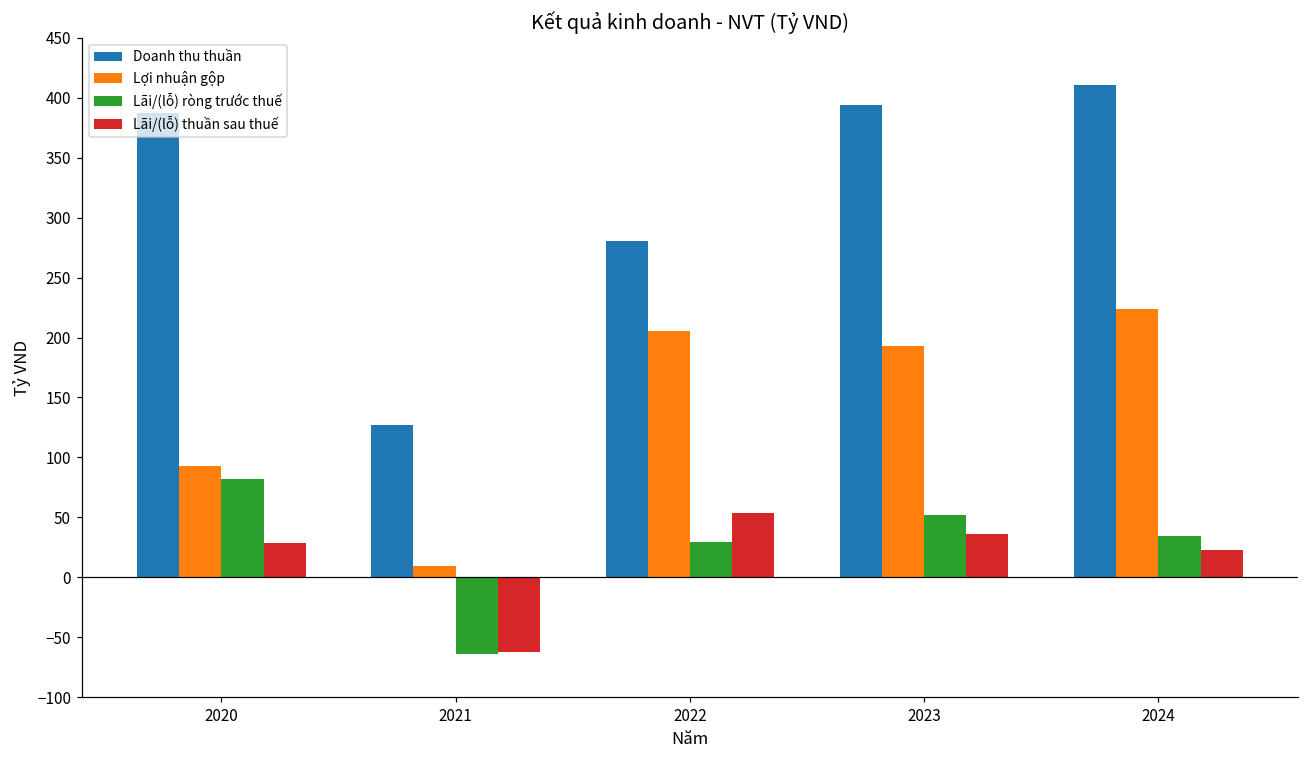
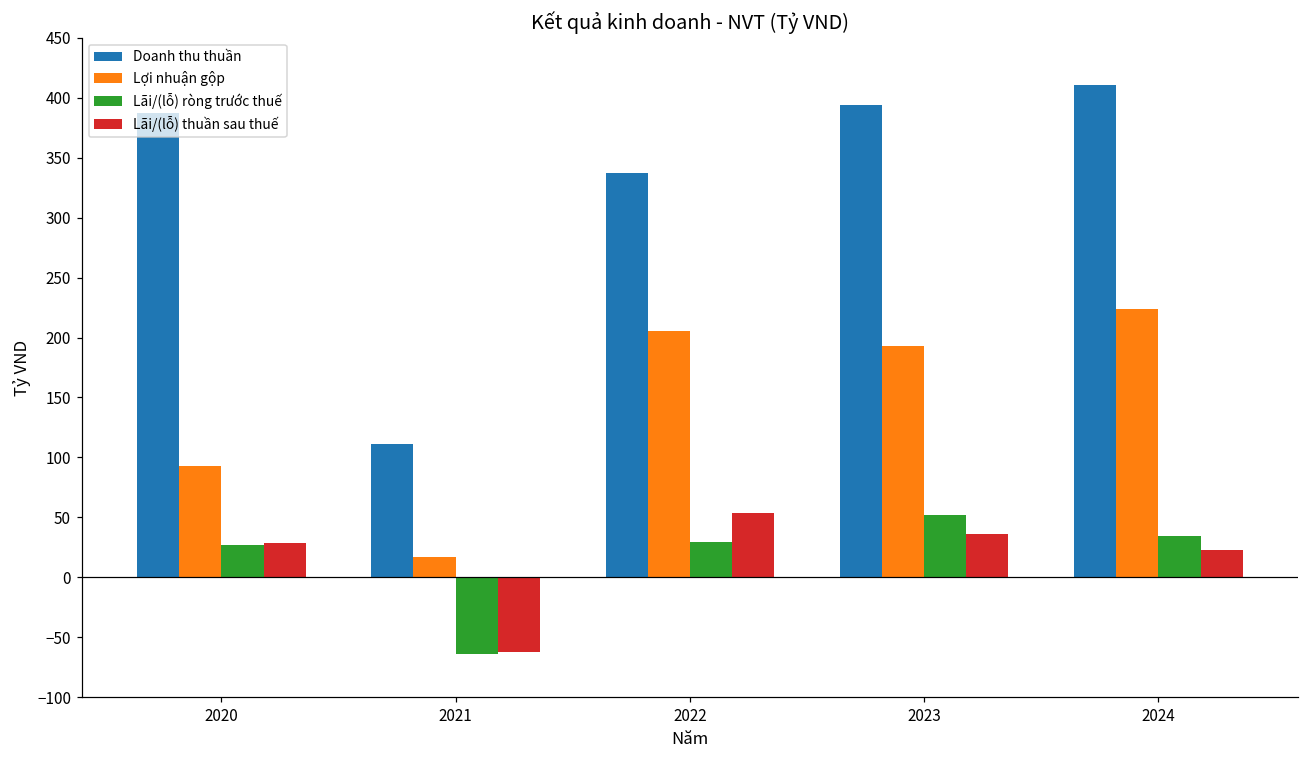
  {
    "Doanh thu thuần": {
-     "2021": 127,
-     "2022": 280,
+     "2021": 111,
+     "2022": 337,
      "2023": 394,
      "2024": 411
    },
    "Lợi nhuận gộp": {
      "2020": 93,
-     "2021": 9,
+     "2021": 17,
      "2022": 205,
      "2023": 193,
      "2024": 224
    },
    "Lãi/(lỗ) ròng trước thuế": {
-     "2020": 82,
+     "2020": 27,
      "2021": -64,
      "2022": 29,
      "2023": 52,
      "2024": 34
    },
    "Lãi/(lỗ) thuần sau thuế": {
      "2020": 29,
      "2021": -62,
      "2022": 54,
      "2023": 36,
      "2024": 23
    }
  }
